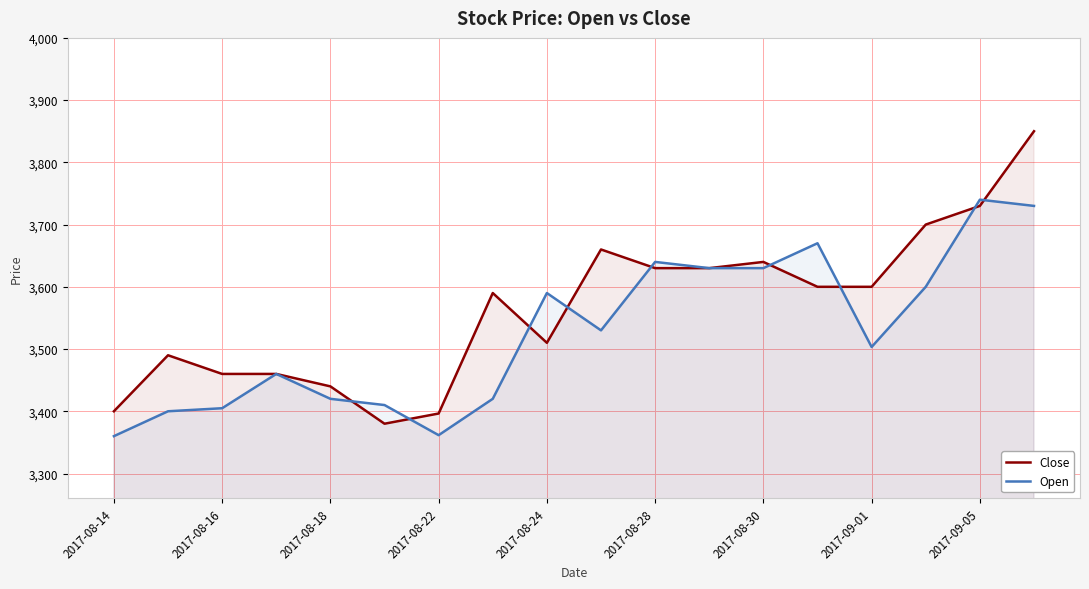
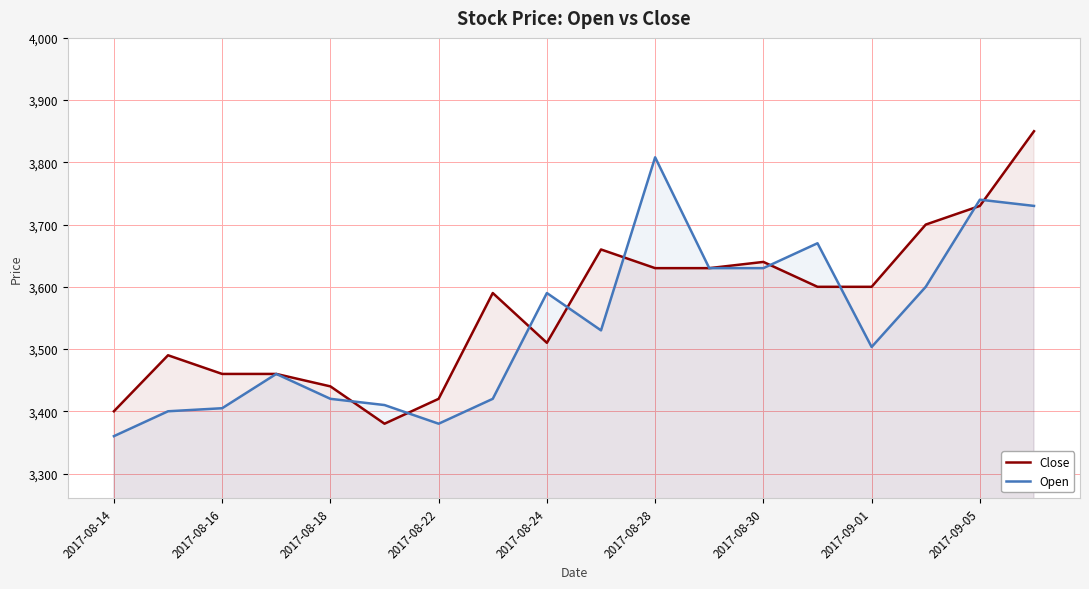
  {
    "Close": {
      "2017-08-14": "3,400",
      "2017-08-16": "3,460",
      "2017-08-18": "3,440",
-     "2017-08-22": "3,400",
+     "2017-08-22": "3,420",
      "2017-08-24": "3,510",
      "2017-08-28": "3,630",
      "2017-08-30": "3,640",
      "2017-09-01": "3,600",
      "2017-09-05": "3,730"
    },
    "Open": {
      "2017-08-14": "3,360",
      "2017-08-16": "3,400",
      "2017-08-18": "3,420",
-     "2017-08-22": "3,360",
+     "2017-08-22": "3,380",
      "2017-08-24": "3,590",
-     "2017-08-28": "3,640",
+     "2017-08-28": "3,810",
      "2017-08-30": "3,630",
      "2017-09-01": "3,500",
      "2017-09-05": "3,740"
    }
  }
